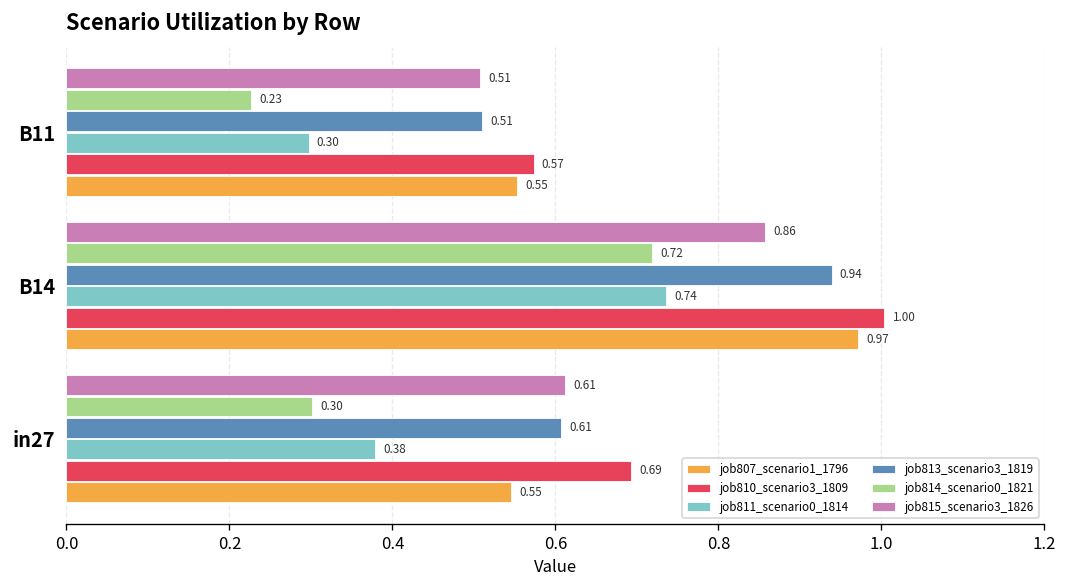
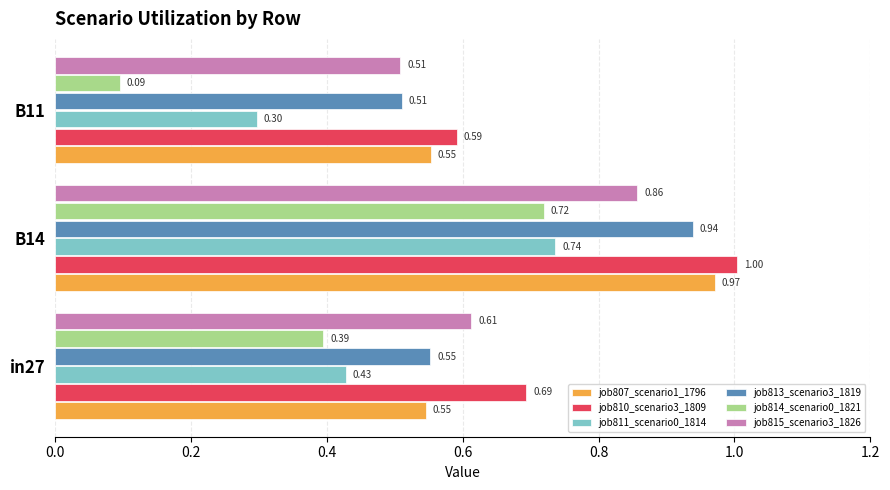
  {
    "job807_scenario1_1796": {
      "B11": 0.55,
      "B14": 0.97,
      "in27": 0.55
    },
    "job810_scenario3_1809": {
-     "B11": 0.57,
+     "B11": 0.59,
      "B14": 1.00,
      "in27": 0.69
    },
    "job811_scenario0_1814": {
      "B11": 0.30,
      "B14": 0.74,
-     "in27": 0.38
+     "in27": 0.43
    },
    "job813_scenario3_1819": {
      "B11": 0.51,
      "B14": 0.94,
-     "in27": 0.61
+     "in27": 0.55
    },
    "job814_scenario0_1821": {
-     "B11": 0.23,
+     "B11": 0.09,
      "B14": 0.72,
-     "in27": 0.30
+     "in27": 0.39
    },
    "job815_scenario3_1826": {
      "B11": 0.51,
      "B14": 0.86,
      "in27": 0.61
    }
  }
